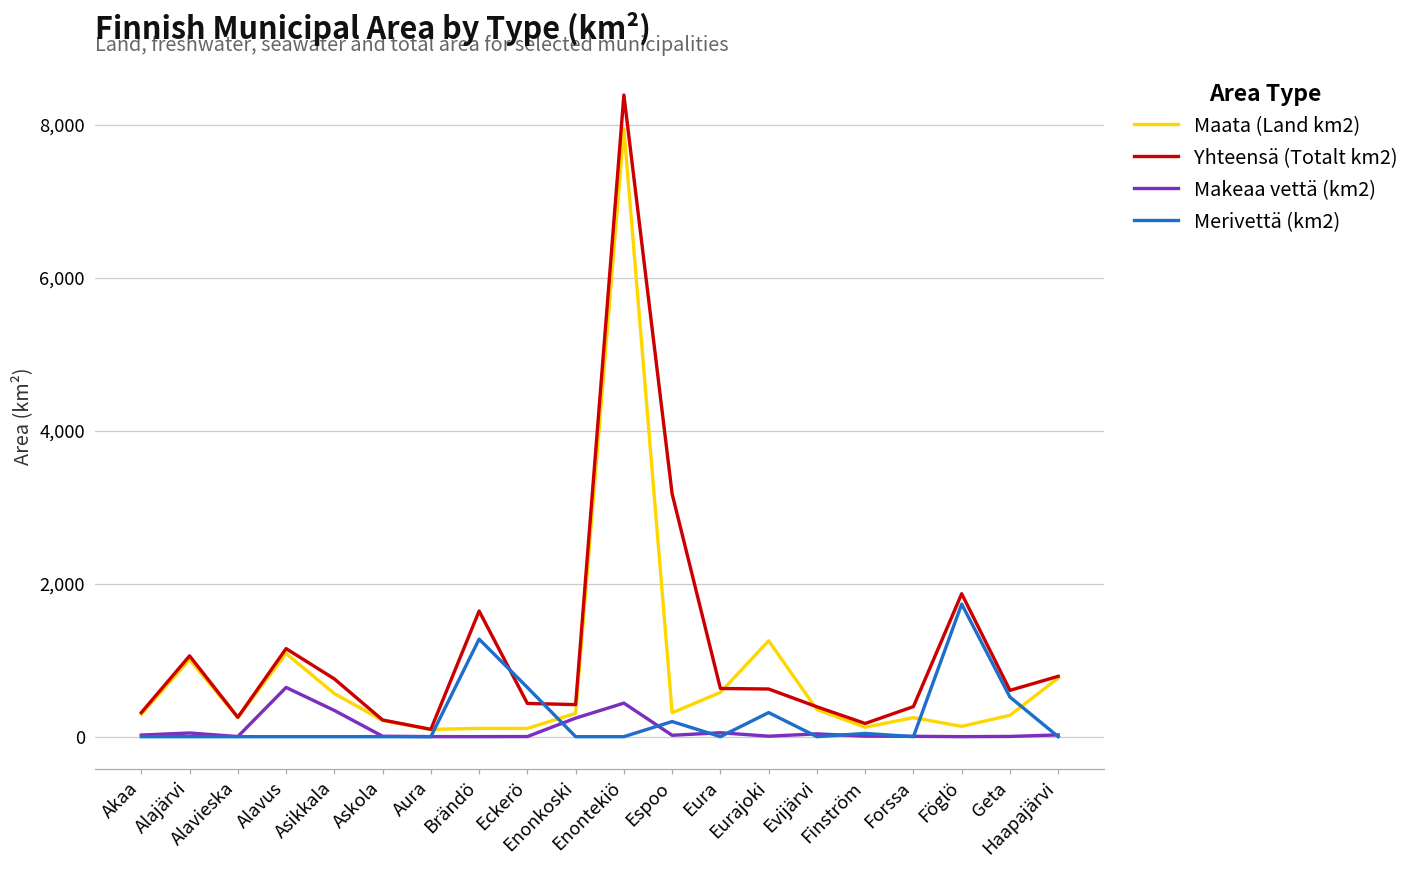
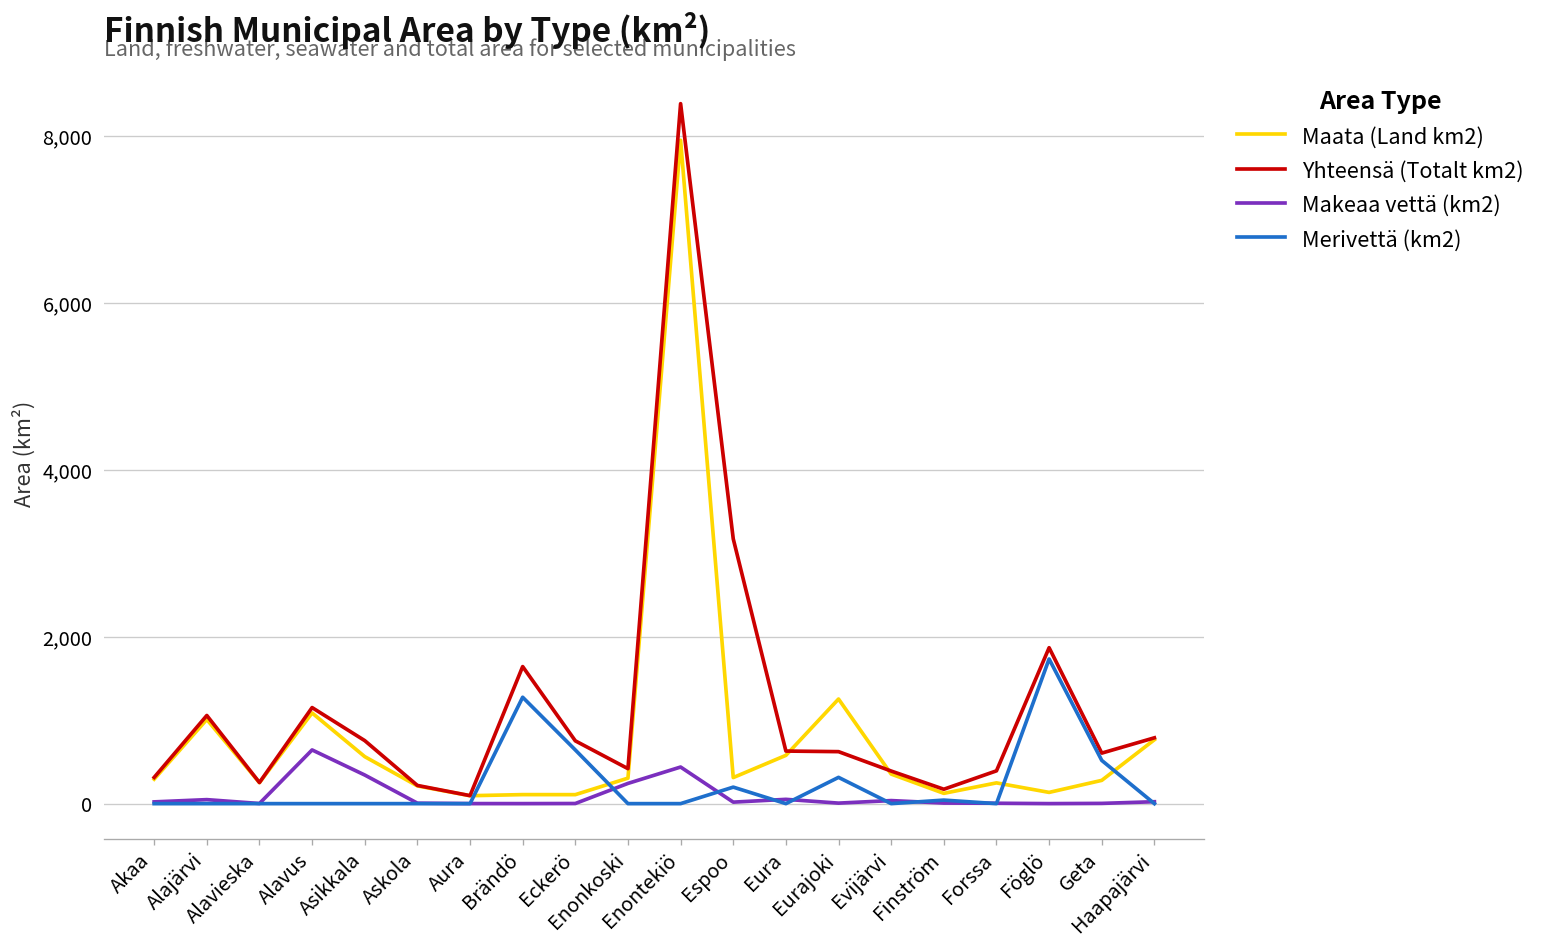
  {
    "Maata (Land km2)": {
      "Alajärvi": "1,000",
      "Alavus": "1,100",
      "Asikkala": "600",
      "Brändö": "100",
      "Eckerö": "100",
      "Enonkoski": "300",
      "Enontekiö": "8,000",
      "Espoo": "300",
      "Eura": "600",
      "Eurajoki": "1,300",
      "Evijärvi": "400",
      "Finström": "100",
      "Forssa": "200",
      "Föglö": "100",
      "Geta": "300"
    },
    "Yhteensä (Totalt km2)": {
      "Alajärvi": "1,100",
      "Alavus": "1,200",
      "Asikkala": "800",
      "Brändö": "1,600",
-     "Eckerö": "400",
+     "Eckerö": "800",
      "Enonkoski": "400",
      "Enontekiö": "8,400",
      "Espoo": "3,200",
      "Eura": "600",
      "Eurajoki": "600",
      "Evijärvi": "400",
      "Finström": "200",
      "Forssa": "400",
      "Föglö": "1,900",
      "Geta": "600"
    },
    "Makeaa vettä (km2)": {
      "Alajärvi": "0",
      "Alavus": "600",
      "Asikkala": "300",
      "Brändö": "0",
      "Eckerö": "0",
      "Enonkoski": "200",
      "Enontekiö": "400",
      "Espoo": "0",
      "Eura": "100",
      "Eurajoki": "0",
      "Föglö": "0",
      "Geta": "0"
    },
    "Merivettä (km2)": {
      "Alajärvi": "0",
      "Alavus": "0",
      "Asikkala": "0",
      "Brändö": "1,300",
      "Eckerö": "600",
      "Enonkoski": "0",
      "Enontekiö": "0",
      "Espoo": "200",
      "Eura": "0",
      "Eurajoki": "300",
      "Föglö": "1,700",
      "Geta": "500"
    }
  }
